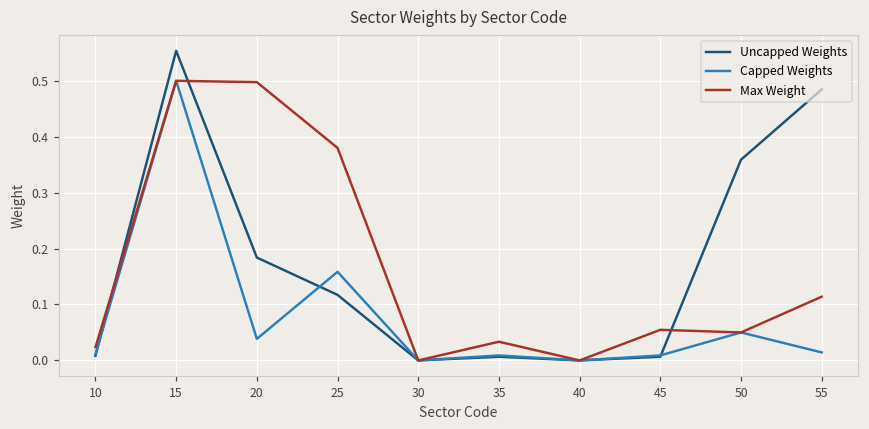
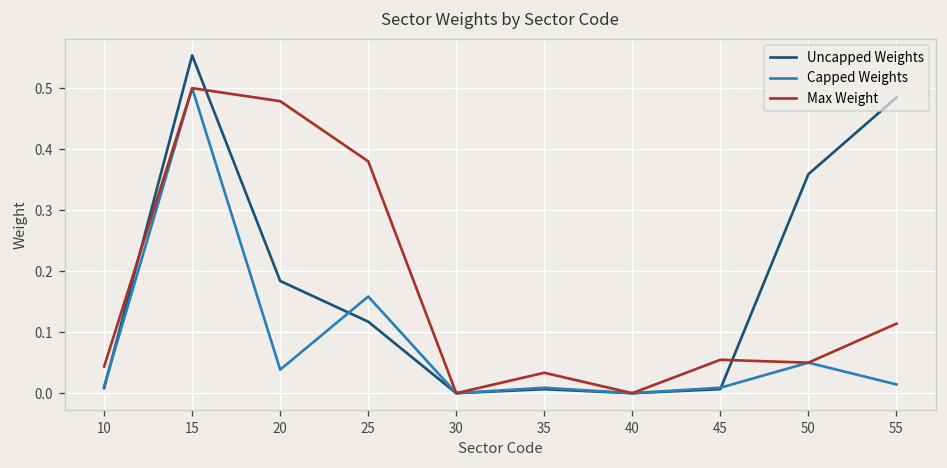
  {
    "Uncapped Weights": {
      "15": 0.55,
      "20": 0.18,
      "25": 0.12,
      "50": 0.36
    },
    "Capped Weights": {
      "20": 0.04,
      "25": 0.16,
      "55": 0.01
    },
    "Max Weight": {
-     "10": 0.02,
-     "20": 0.50,
+     "10": 0.04,
+     "20": 0.48,
      "25": 0.38,
      "35": 0.03,
      "45": 0.05,
      "55": 0.11
    }
  }
